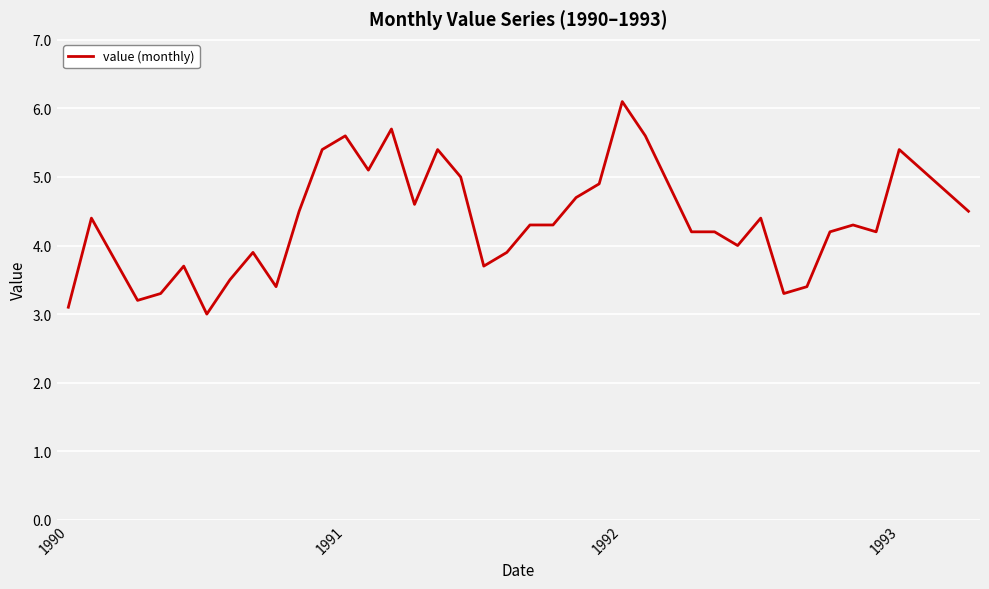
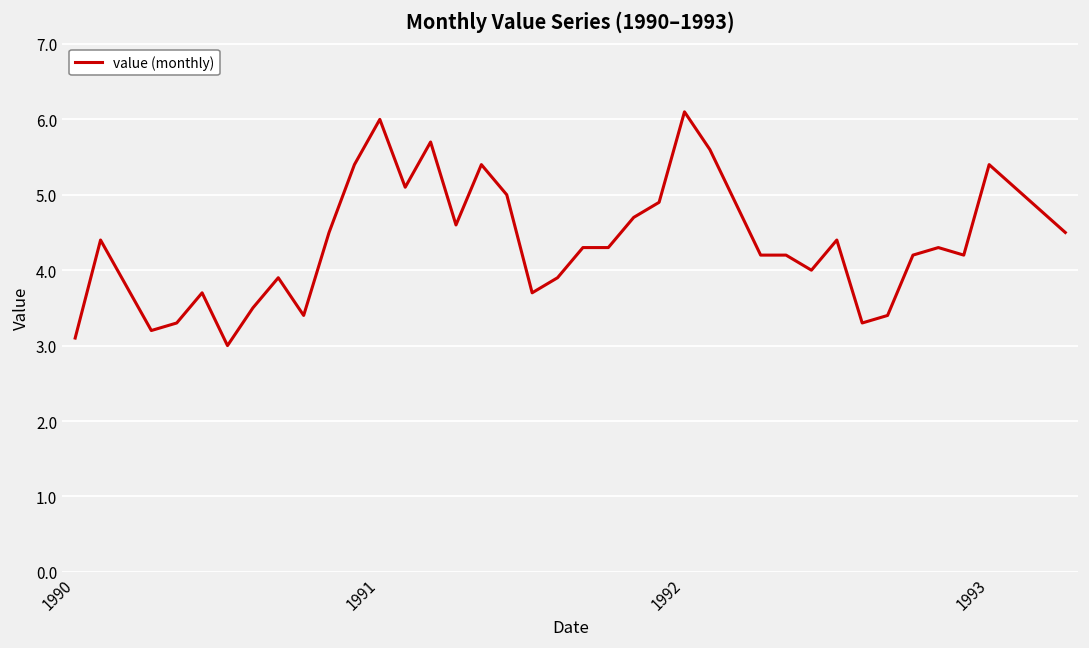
  {
    "1990": 3.1,
-   "1991": 5.6,
+   "1991": 6.0,
    "1992": 6.1,
    "1993": 5.4
  }
